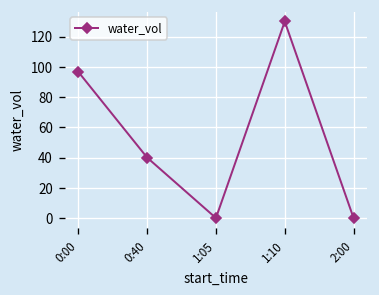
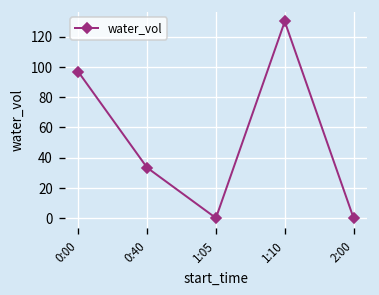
  {
    "0:00": 97,
-   "0:40": 40,
+   "0:40": 33,
    "1:05": 0,
    "1:10": 130,
    "2:00": 0
  }
